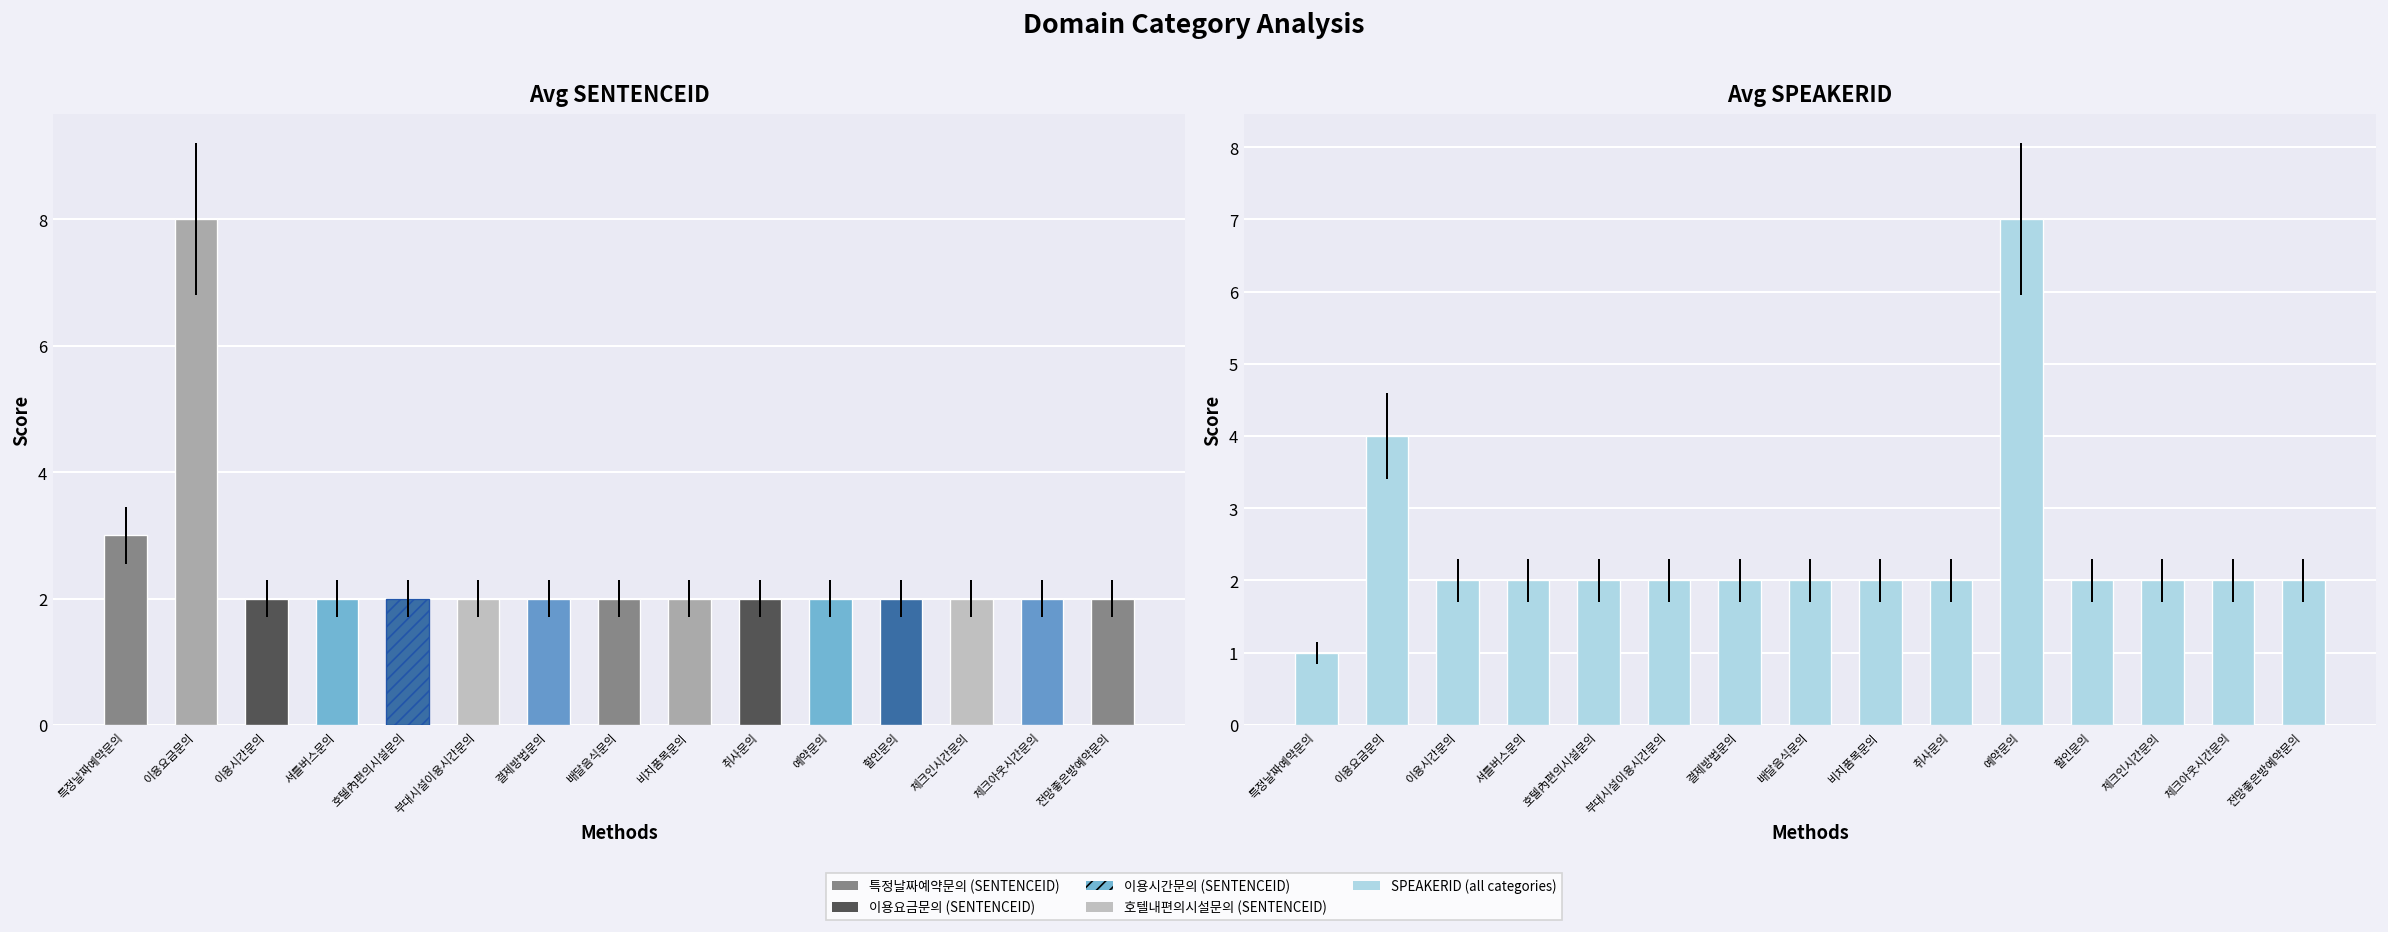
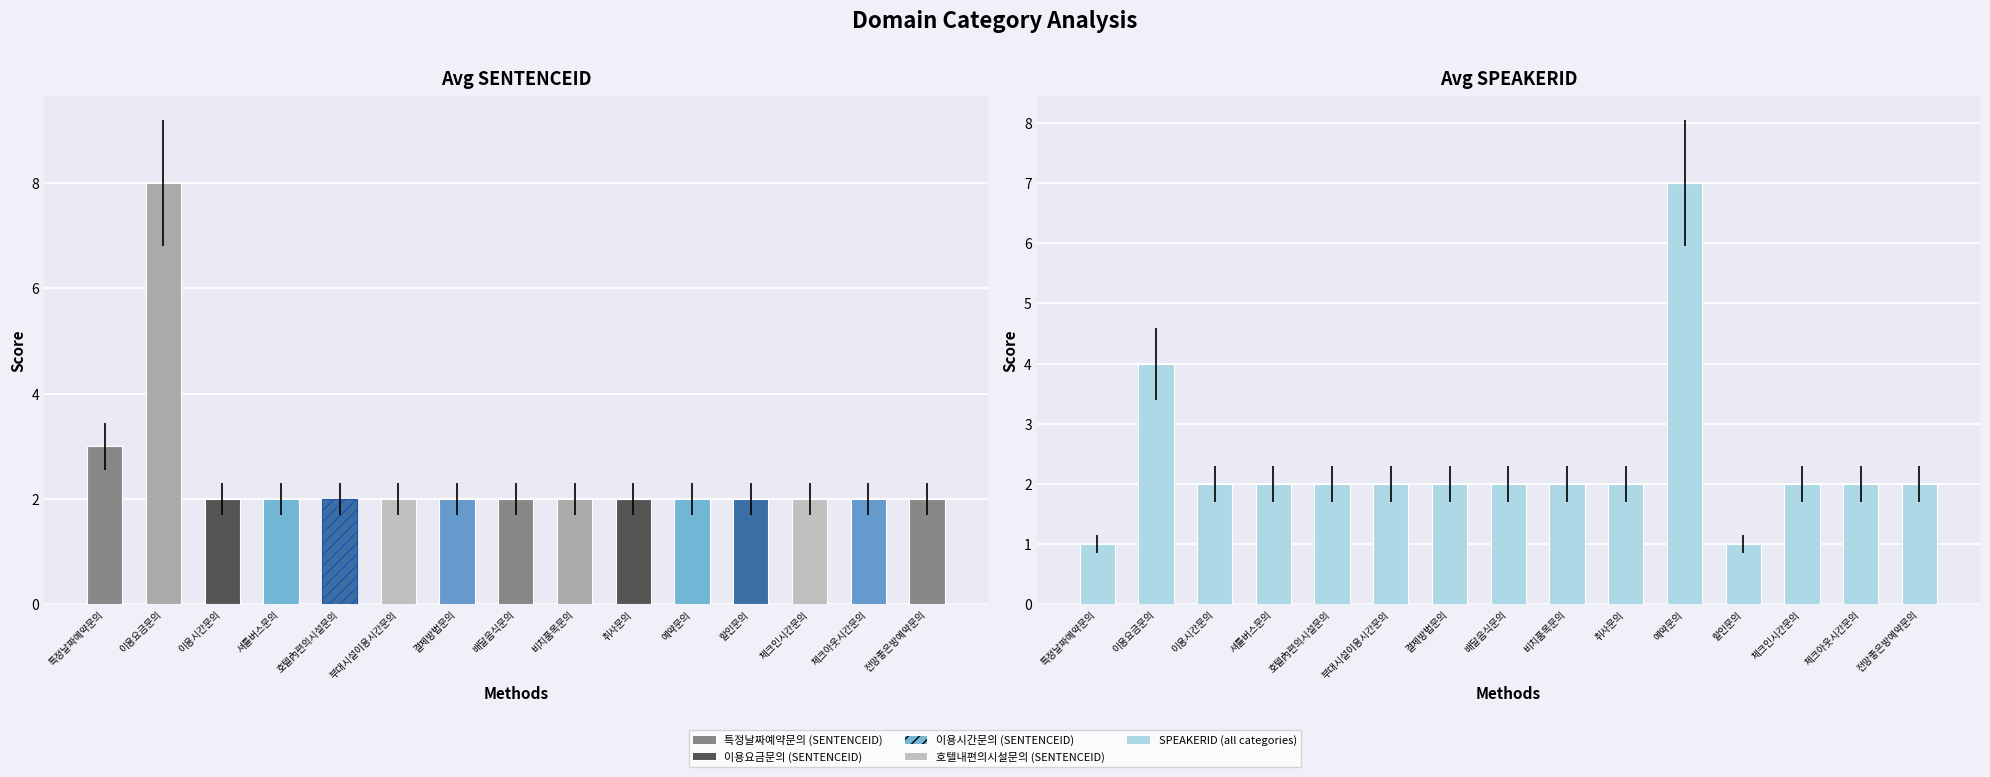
  {
    "Avg SENTENCEID": {
      "특정날짜예약문의": 3.0,
      "이용요금문의": 8.0,
      "이용시간문의": 2.0,
      "셔틀버스문의": 2.0,
      "호텔內편의시설문의": 2.0,
      "부대시설이용시간문의": 2.0,
      "결제방법문의": 2.0,
      "배달음식문의": 2.0,
      "비치품목문의": 2.0,
      "취사문의": 2.0,
      "예약문의": 2.0,
      "할인문의": 2.0,
      "체크인시간문의": 2.0,
      "체크아웃시간문의": 2.0,
      "전망좋은방예약문의": 2.0
    },
    "Avg SPEAKERID": {
      "특정날짜예약문의": 1,
      "이용요금문의": 4,
      "이용시간문의": 2,
      "셔틀버스문의": 2,
      "호텔內편의시설문의": 2,
      "부대시설이용시간문의": 2,
      "결제방법문의": 2,
      "배달음식문의": 2,
      "비치품목문의": 2,
      "취사문의": 2,
      "예약문의": 7,
-     "할인문의": 2,
+     "할인문의": 1,
      "체크인시간문의": 2,
      "체크아웃시간문의": 2,
      "전망좋은방예약문의": 2
    }
  }
